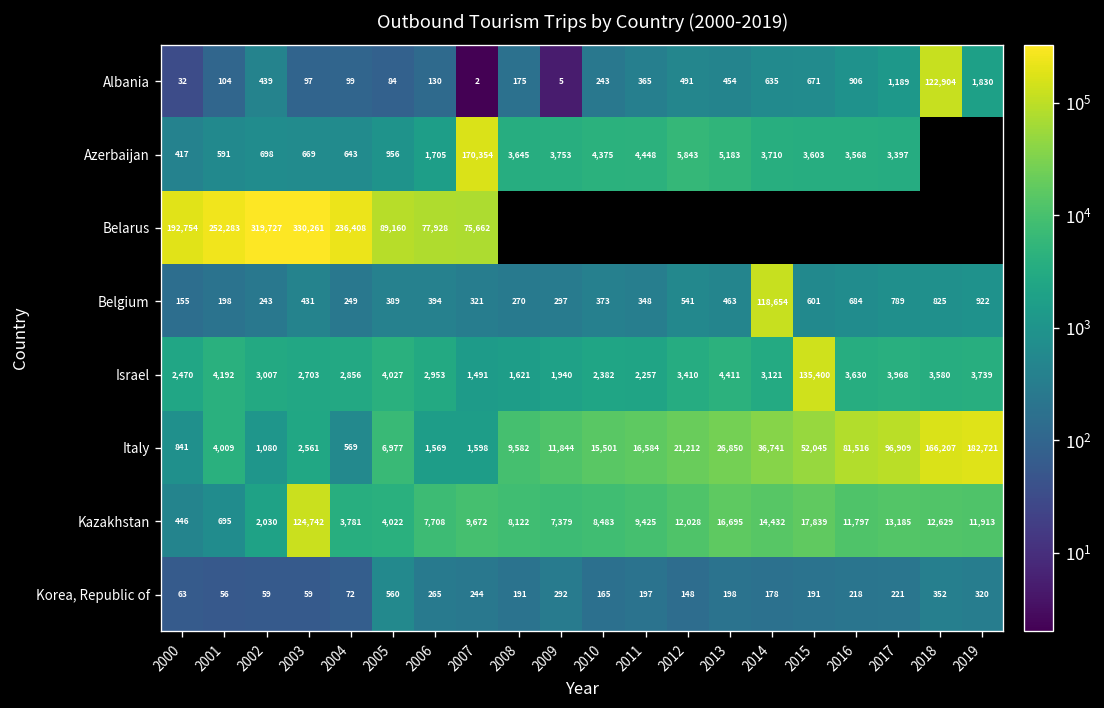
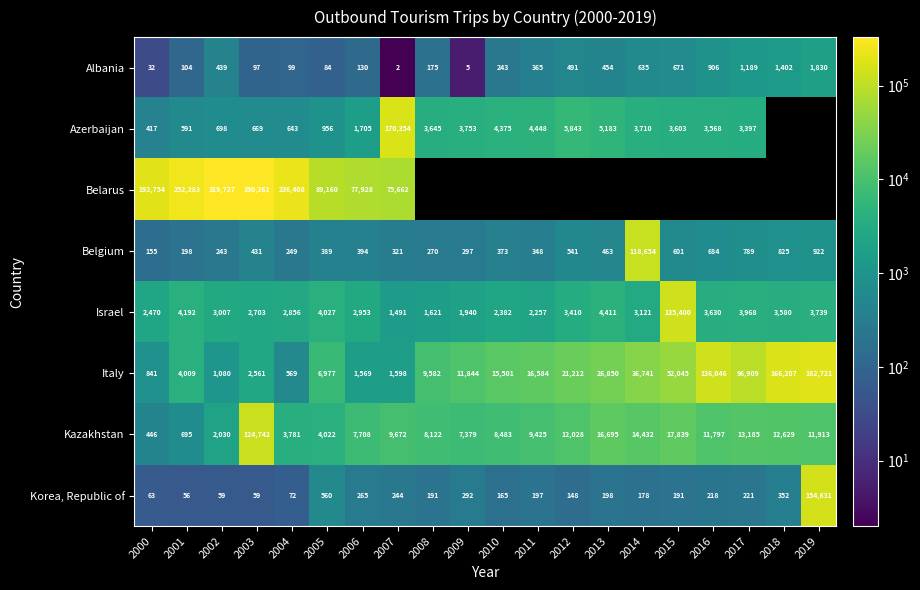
  {
    "Albania": {
      "2000": "32",
      "2001": "104",
      "2002": "439",
      "2003": "97",
      "2004": "99",
      "2005": "84",
      "2006": "130",
      "2007": "2",
      "2008": "175",
      "2009": "5",
      "2010": "243",
      "2011": "365",
      "2012": "491",
      "2013": "454",
      "2014": "635",
      "2015": "671",
      "2016": "906",
      "2017": "1,189",
-     "2018": "122,904",
+     "2018": "1,402",
      "2019": "1,830"
    },
    "Azerbaijan": {
      "2000": "417",
      "2001": "591",
      "2002": "698",
      "2003": "669",
      "2004": "643",
      "2005": "956",
      "2006": "1,705",
      "2007": "170,354",
      "2008": "3,645",
      "2009": "3,753",
      "2010": "4,375",
      "2011": "4,448",
      "2012": "5,843",
      "2013": "5,183",
      "2014": "3,710",
      "2015": "3,603",
      "2016": "3,568",
      "2017": "3,397"
    },
    "Belarus": {
      "2000": "192,754",
      "2001": "252,283",
      "2002": "319,727",
      "2003": "330,261",
      "2004": "236,408",
      "2005": "89,160",
      "2006": "77,928",
      "2007": "75,662"
    },
    "Belgium": {
      "2000": "155",
      "2001": "198",
      "2002": "243",
      "2003": "431",
      "2004": "249",
      "2005": "389",
      "2006": "394",
      "2007": "321",
      "2008": "270",
      "2009": "297",
      "2010": "373",
      "2011": "348",
      "2012": "541",
      "2013": "463",
      "2014": "118,654",
      "2015": "601",
      "2016": "684",
      "2017": "789",
      "2018": "825",
      "2019": "922"
    },
    "Israel": {
      "2000": "2,470",
      "2001": "4,192",
      "2002": "3,007",
      "2003": "2,703",
      "2004": "2,856",
      "2005": "4,027",
      "2006": "2,953",
      "2007": "1,491",
      "2008": "1,621",
      "2009": "1,940",
      "2010": "2,382",
      "2011": "2,257",
      "2012": "3,410",
      "2013": "4,411",
      "2014": "3,121",
      "2015": "135,400",
      "2016": "3,630",
      "2017": "3,968",
      "2018": "3,580",
      "2019": "3,739"
    },
    "Italy": {
      "2000": "841",
      "2001": "4,009",
      "2002": "1,080",
      "2003": "2,561",
      "2004": "569",
      "2005": "6,977",
      "2006": "1,569",
      "2007": "1,598",
      "2008": "9,582",
      "2009": "11,844",
      "2010": "15,501",
      "2011": "16,584",
      "2012": "21,212",
      "2013": "26,850",
      "2014": "36,741",
      "2015": "52,045",
-     "2016": "81,516",
+     "2016": "136,046",
      "2017": "96,909",
      "2018": "166,207",
      "2019": "182,721"
    },
    "Kazakhstan": {
      "2000": "446",
      "2001": "695",
      "2002": "2,030",
      "2003": "124,742",
      "2004": "3,781",
      "2005": "4,022",
      "2006": "7,708",
      "2007": "9,672",
      "2008": "8,122",
      "2009": "7,379",
      "2010": "8,483",
      "2011": "9,425",
      "2012": "12,028",
      "2013": "16,695",
      "2014": "14,432",
      "2015": "17,839",
      "2016": "11,797",
      "2017": "13,185",
      "2018": "12,629",
      "2019": "11,913"
    },
    "Korea, Republic of": {
      "2000": "63",
      "2001": "56",
      "2002": "59",
      "2003": "59",
      "2004": "72",
      "2005": "560",
      "2006": "265",
      "2007": "244",
      "2008": "191",
      "2009": "292",
      "2010": "165",
      "2011": "197",
      "2012": "148",
      "2013": "198",
      "2014": "178",
      "2015": "191",
      "2016": "218",
      "2017": "221",
      "2018": "352",
-     "2019": "320"
+     "2019": "154,631"
    }
  }
